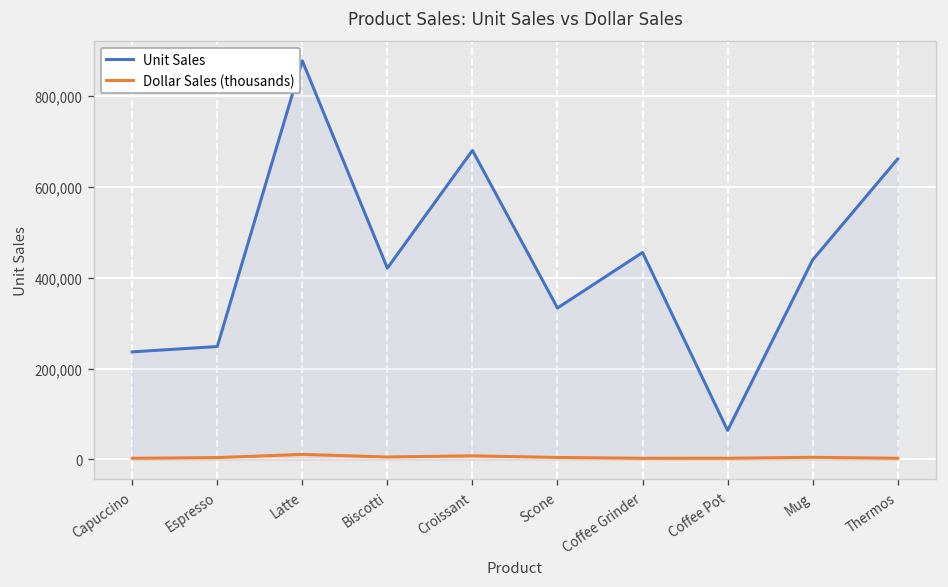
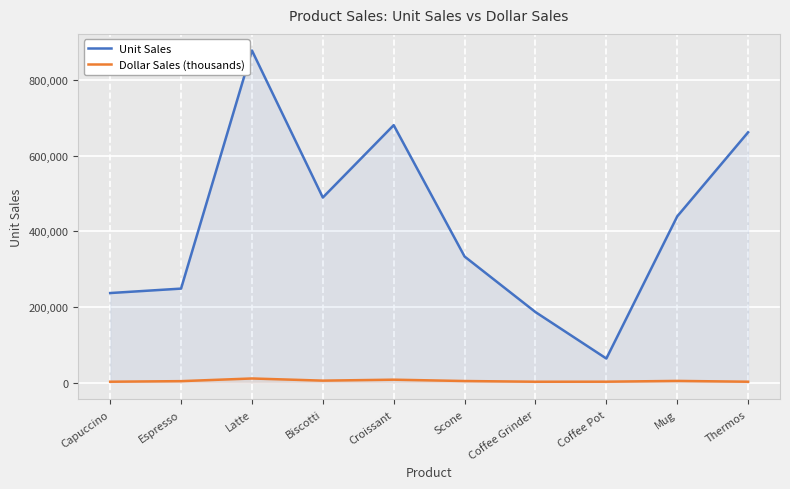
  {
    "Unit Sales": {
      "Capuccino": "240,000",
      "Espresso": "250,000",
      "Latte": "880,000",
-     "Biscotti": "420,000",
+     "Biscotti": "490,000",
      "Croissant": "680,000",
      "Scone": "330,000",
-     "Coffee Grinder": "460,000",
+     "Coffee Grinder": "190,000",
      "Coffee Pot": "60,000",
      "Mug": "440,000",
      "Thermos": "660,000"
    },
    "Dollar Sales (thousands)": {
      "Capuccino": "0",
      "Espresso": "0",
      "Latte": "10,000",
      "Biscotti": "10,000",
      "Croissant": "10,000",
      "Scone": "0",
      "Coffee Grinder": "0",
      "Coffee Pot": "0",
      "Mug": "0",
      "Thermos": "0"
    }
  }
